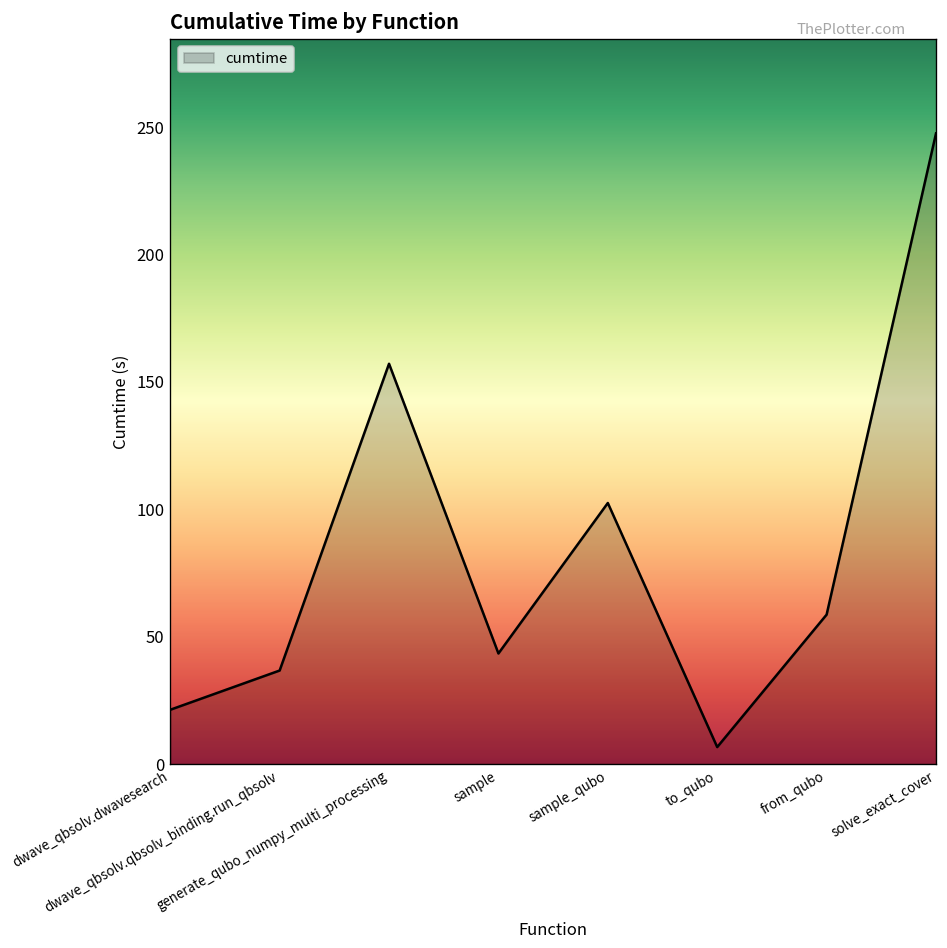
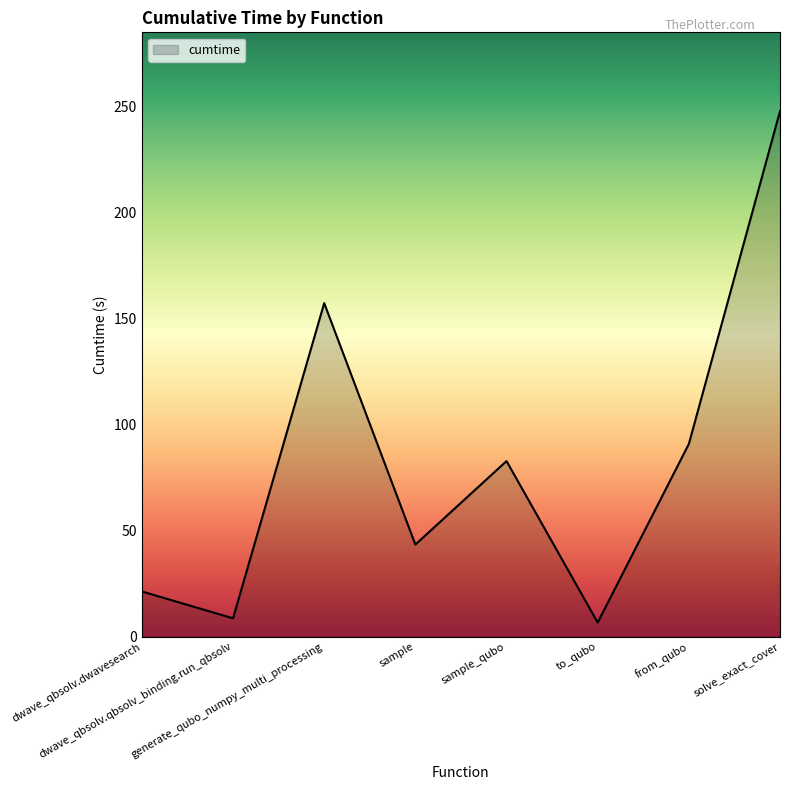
  {
    "dwave_qbsolv.dwavesearch": 21,
-   "dwave_qbsolv.qbsolv_binding.run_qbsolv": 37,
+   "dwave_qbsolv.qbsolv_binding.run_qbsolv": 9,
    "generate_qubo_numpy_multi_processing": 157,
    "sample": 43,
-   "sample_qubo": 102,
+   "sample_qubo": 83,
    "to_qubo": 7,
-   "from_qubo": 59,
+   "from_qubo": 91,
    "solve_exact_cover": 248
  }
